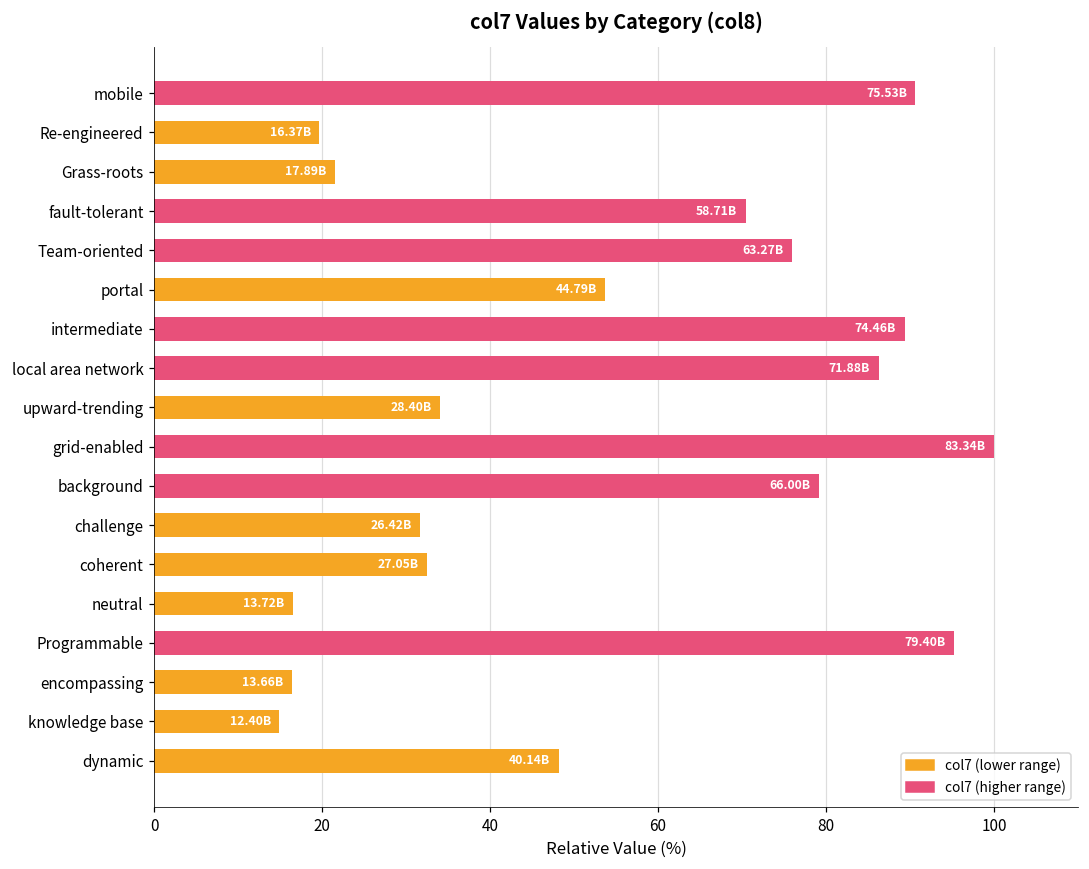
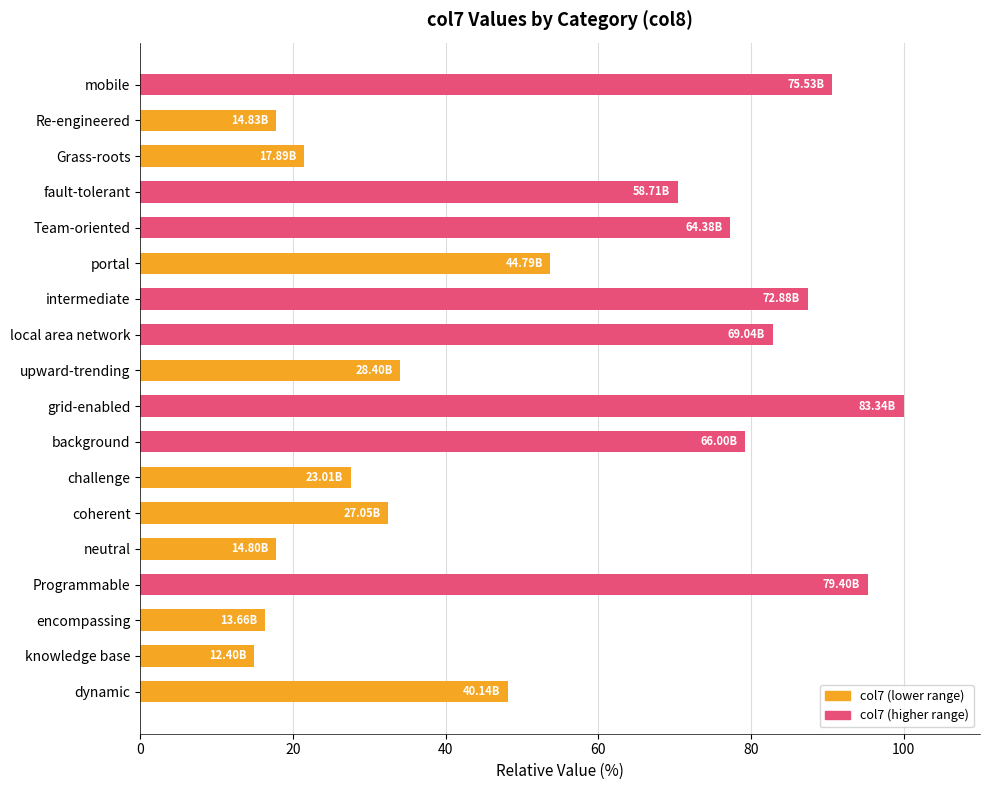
  {
-   "Re-engineered": "16.37B",
-   "Team-oriented": "63.27B",
-   "intermediate": "74.46B",
-   "local area network": "71.88B",
-   "challenge": "26.42B",
-   "neutral": "13.72B"
+   "Re-engineered": "14.83B",
+   "Team-oriented": "64.38B",
+   "intermediate": "72.88B",
+   "local area network": "69.04B",
+   "challenge": "23.01B",
+   "neutral": "14.80B"
  }
